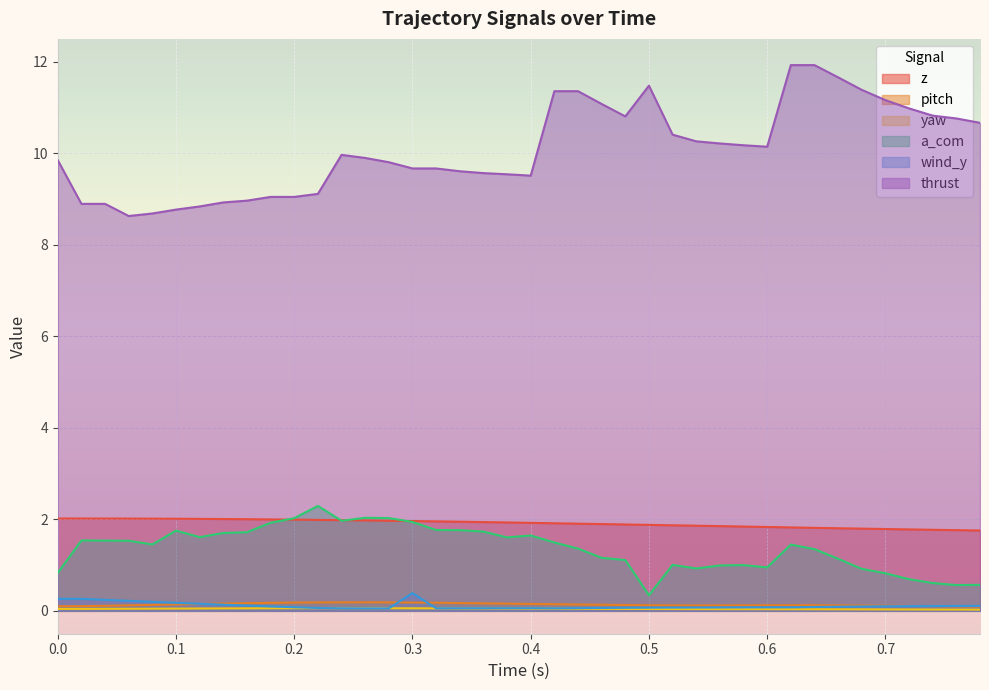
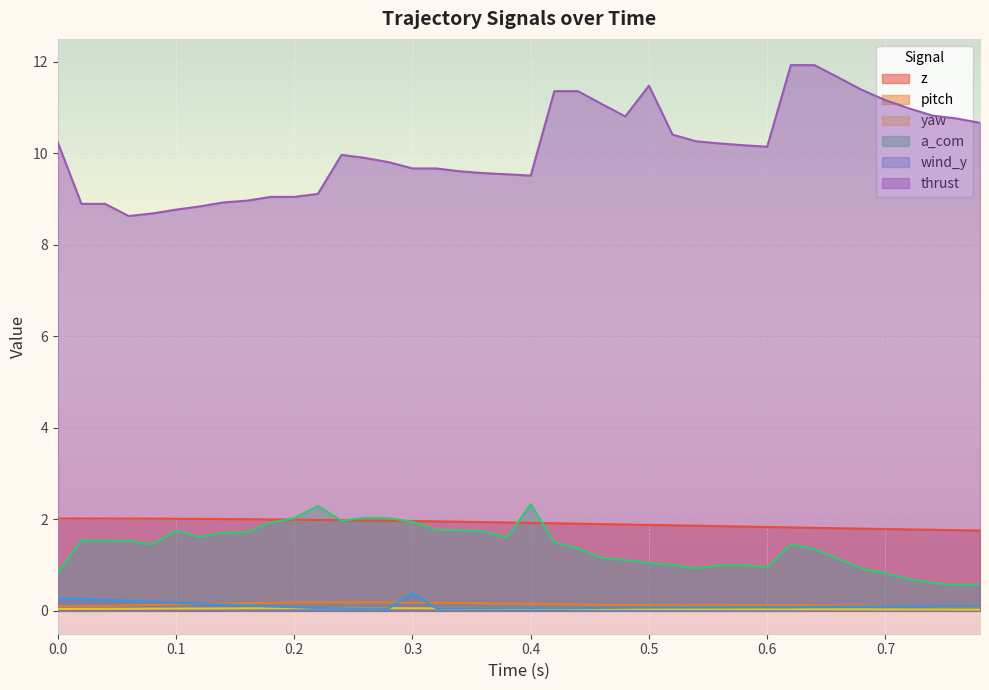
  {
    "a_com": {
      "0.0": 0.8,
      "0.1": 1.8,
-     "0.4": 1.6,
-     "0.5": 0.3,
+     "0.4": 2.3,
+     "0.5": 1.0,
      "0.6": 0.9,
      "0.7": 0.8
    },
    "wind_y": {
      "0.0": 0.3,
      "0.3": 0.4
    },
    "thrust": {
-     "0.0": 9.8,
+     "0.0": 10.2,
      "0.1": 8.8,
      "0.2": 9.0,
      "0.3": 9.7,
      "0.4": 9.5,
      "0.5": 11.5,
      "0.6": 10.1
    }
  }
